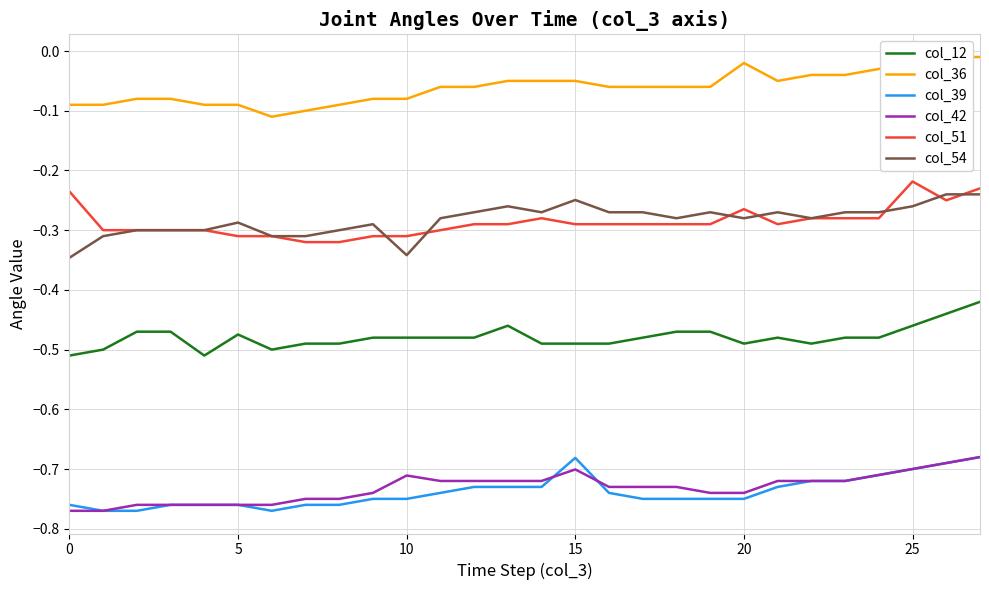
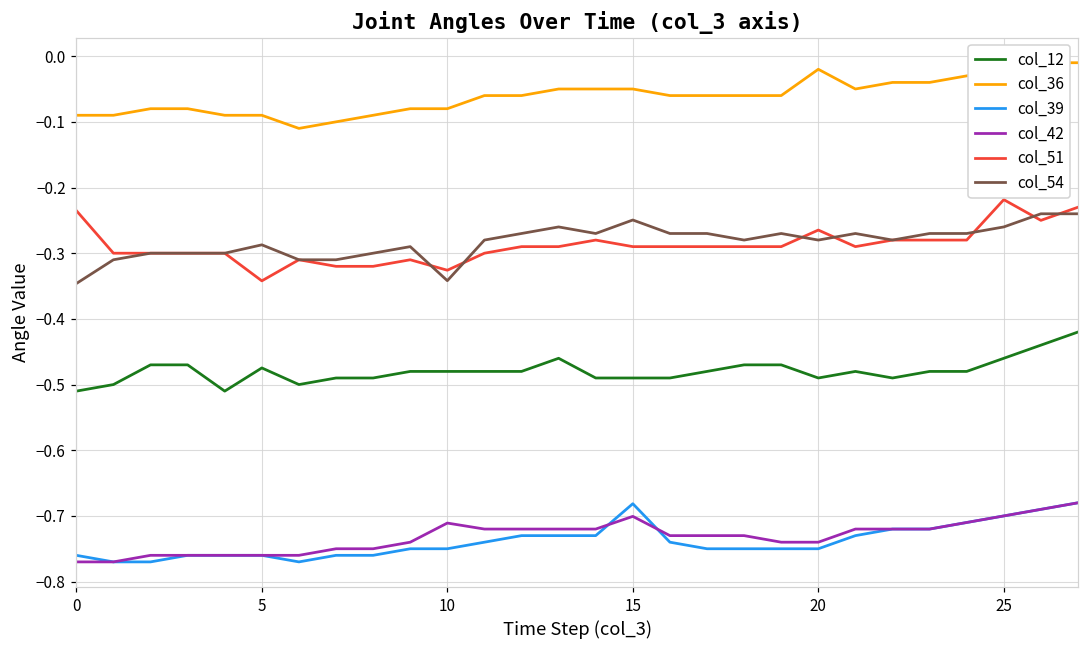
  {
    "col_12": {
      "0": -0.51,
      "5": -0.47,
      "10": -0.48,
      "15": -0.49,
      "20": -0.49,
      "25": -0.46
    },
    "col_36": {
      "0": -0.09,
      "5": -0.09,
      "10": -0.08,
      "15": -0.05,
      "20": -0.02
    },
    "col_39": {
      "0": -0.76,
      "10": -0.75,
      "15": -0.68,
      "20": -0.75
    },
    "col_42": {
      "0": -0.77,
      "10": -0.71,
      "15": -0.70,
      "20": -0.74
    },
    "col_51": {
      "0": -0.24,
-     "5": -0.31,
-     "10": -0.31,
+     "5": -0.34,
+     "10": -0.33,
      "15": -0.29,
      "20": -0.26,
      "25": -0.22
    },
    "col_54": {
      "0": -0.35,
      "5": -0.29,
      "10": -0.34,
      "15": -0.25,
      "20": -0.28,
      "25": -0.26
    }
  }
